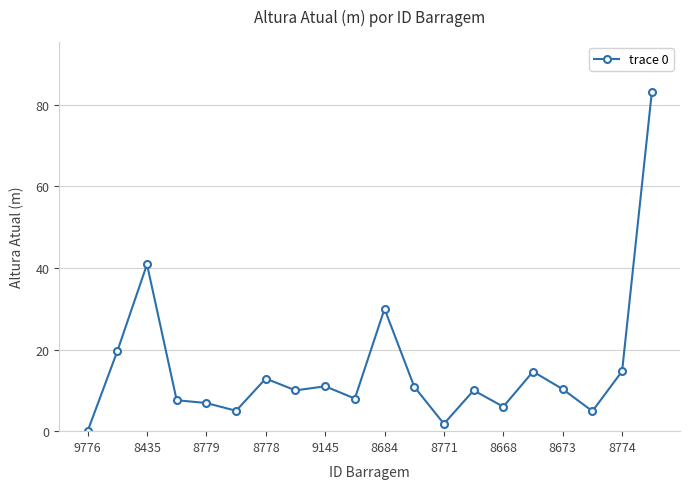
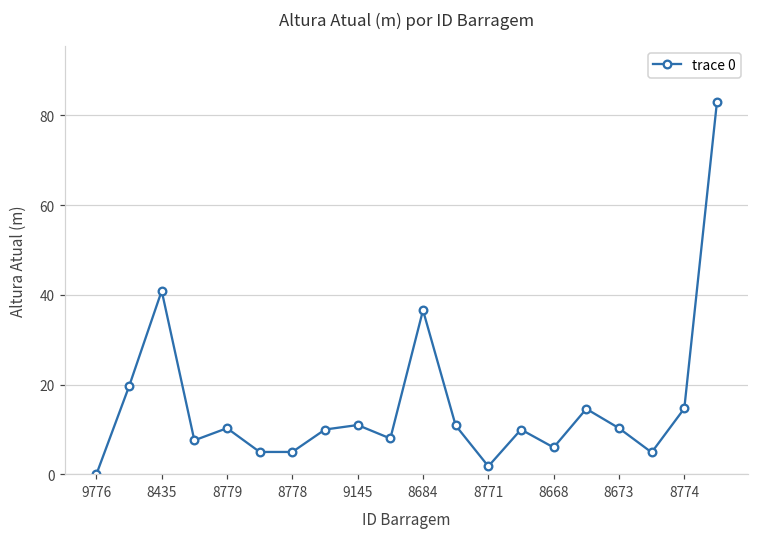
  {
    "9776": 0,
    "8435": 41,
-   "8779": 7,
-   "8778": 13,
+   "8779": 10,
+   "8778": 5,
    "9145": 11,
-   "8684": 30,
+   "8684": 37,
    "8771": 2,
    "8668": 6,
    "8673": 10,
    "8774": 15
  }
